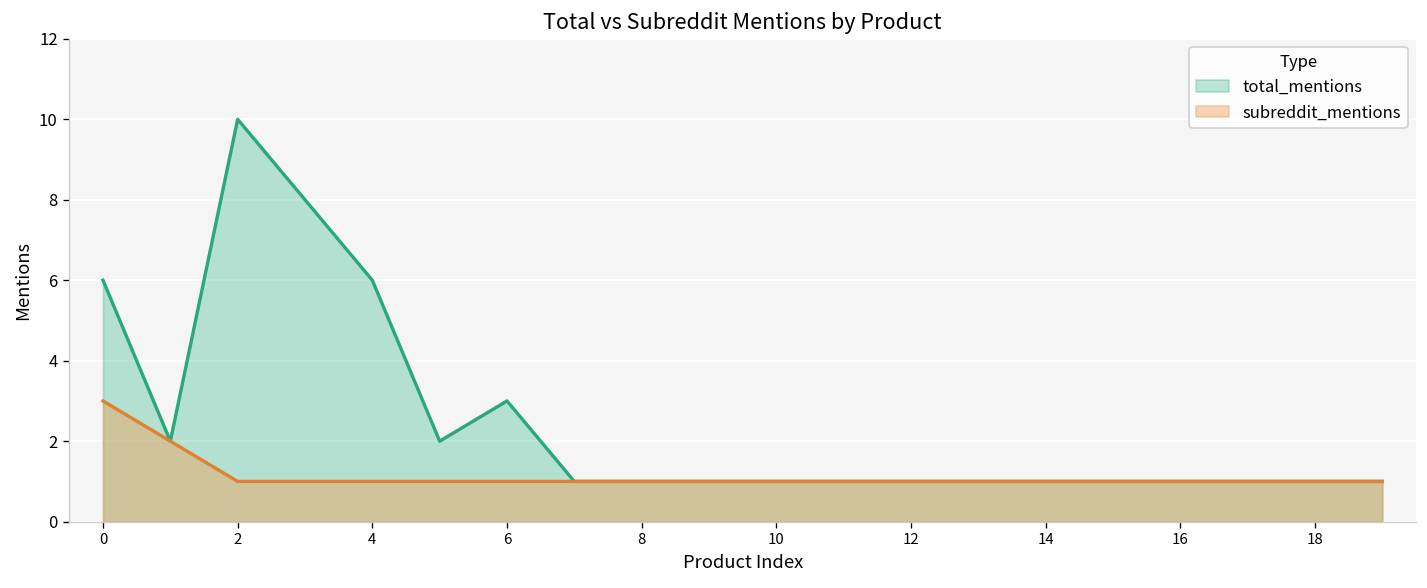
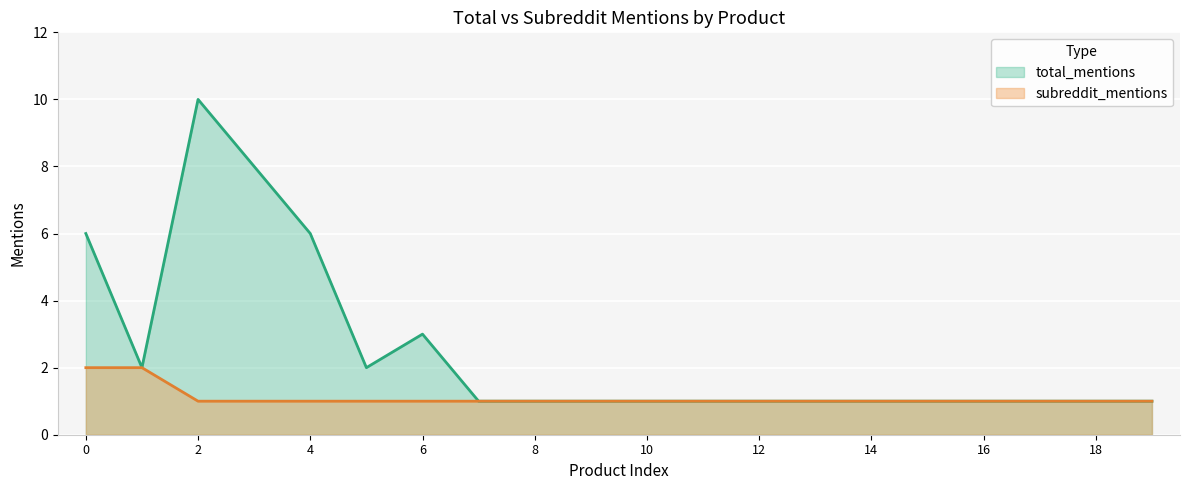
  {
    "total_mentions": {
      "0": 6,
      "2": 10,
      "4": 6,
      "6": 3
    },
    "subreddit_mentions": {
-     "0": 3,
+     "0": 2,
      "2": 1,
      "4": 1,
      "6": 1
    }
  }
